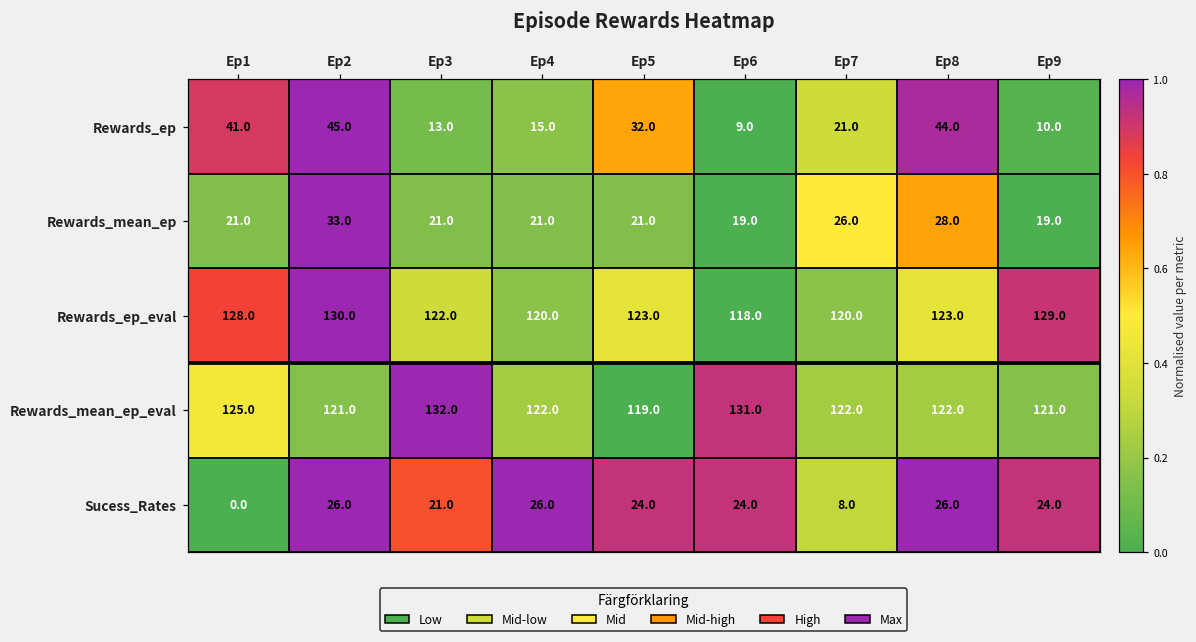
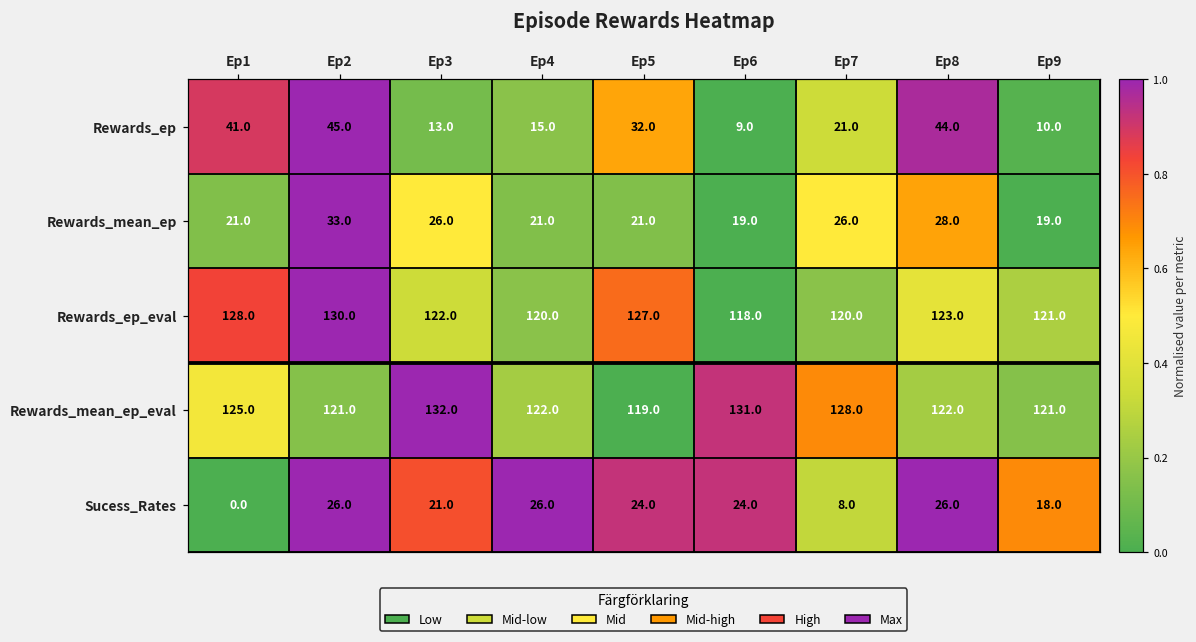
  {
    "Rewards_ep": {
      "Ep1": 41.0,
      "Ep2": 45.0,
      "Ep3": 13.0,
      "Ep4": 15.0,
      "Ep5": 32.0,
      "Ep6": 9.0,
      "Ep7": 21.0,
      "Ep8": 44.0,
      "Ep9": 10.0
    },
    "Rewards_mean_ep": {
      "Ep1": 21.0,
      "Ep2": 33.0,
-     "Ep3": 21.0,
+     "Ep3": 26.0,
      "Ep4": 21.0,
      "Ep5": 21.0,
      "Ep6": 19.0,
      "Ep7": 26.0,
      "Ep8": 28.0,
      "Ep9": 19.0
    },
    "Rewards_ep_eval": {
      "Ep1": 128.0,
      "Ep2": 130.0,
      "Ep3": 122.0,
      "Ep4": 120.0,
-     "Ep5": 123.0,
+     "Ep5": 127.0,
      "Ep6": 118.0,
      "Ep7": 120.0,
      "Ep8": 123.0,
-     "Ep9": 129.0
+     "Ep9": 121.0
    },
    "Rewards_mean_ep_eval": {
      "Ep1": 125.0,
      "Ep2": 121.0,
      "Ep3": 132.0,
      "Ep4": 122.0,
      "Ep5": 119.0,
      "Ep6": 131.0,
-     "Ep7": 122.0,
+     "Ep7": 128.0,
      "Ep8": 122.0,
      "Ep9": 121.0
    },
    "Sucess_Rates": {
      "Ep1": 0.0,
      "Ep2": 26.0,
      "Ep3": 21.0,
      "Ep4": 26.0,
      "Ep5": 24.0,
      "Ep6": 24.0,
      "Ep7": 8.0,
      "Ep8": 26.0,
-     "Ep9": 24.0
+     "Ep9": 18.0
    }
  }
